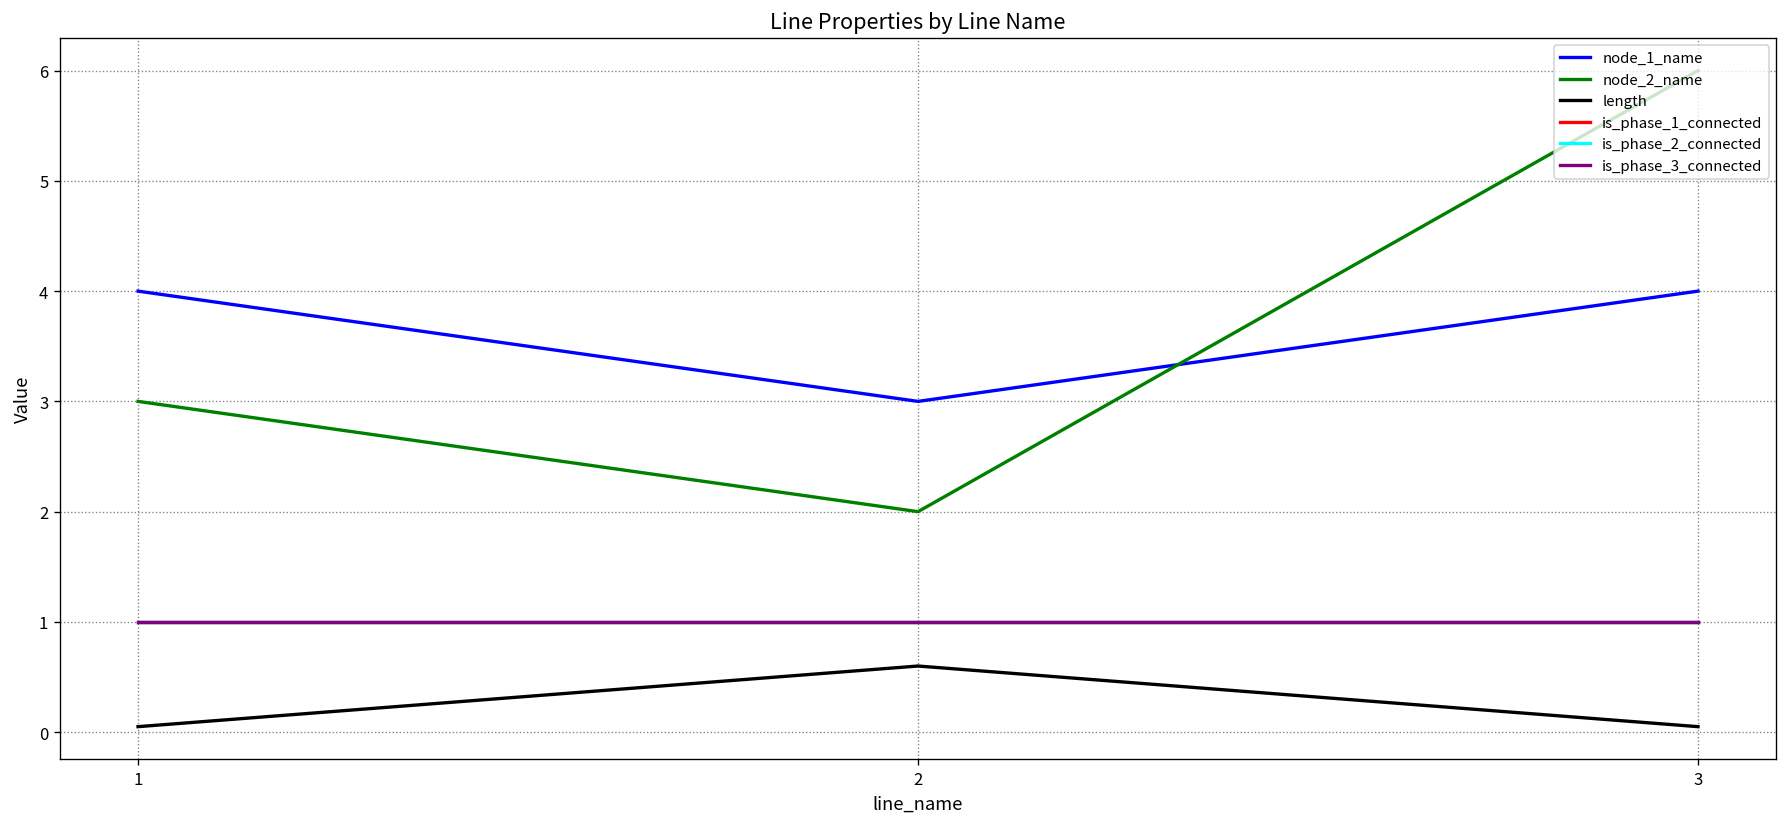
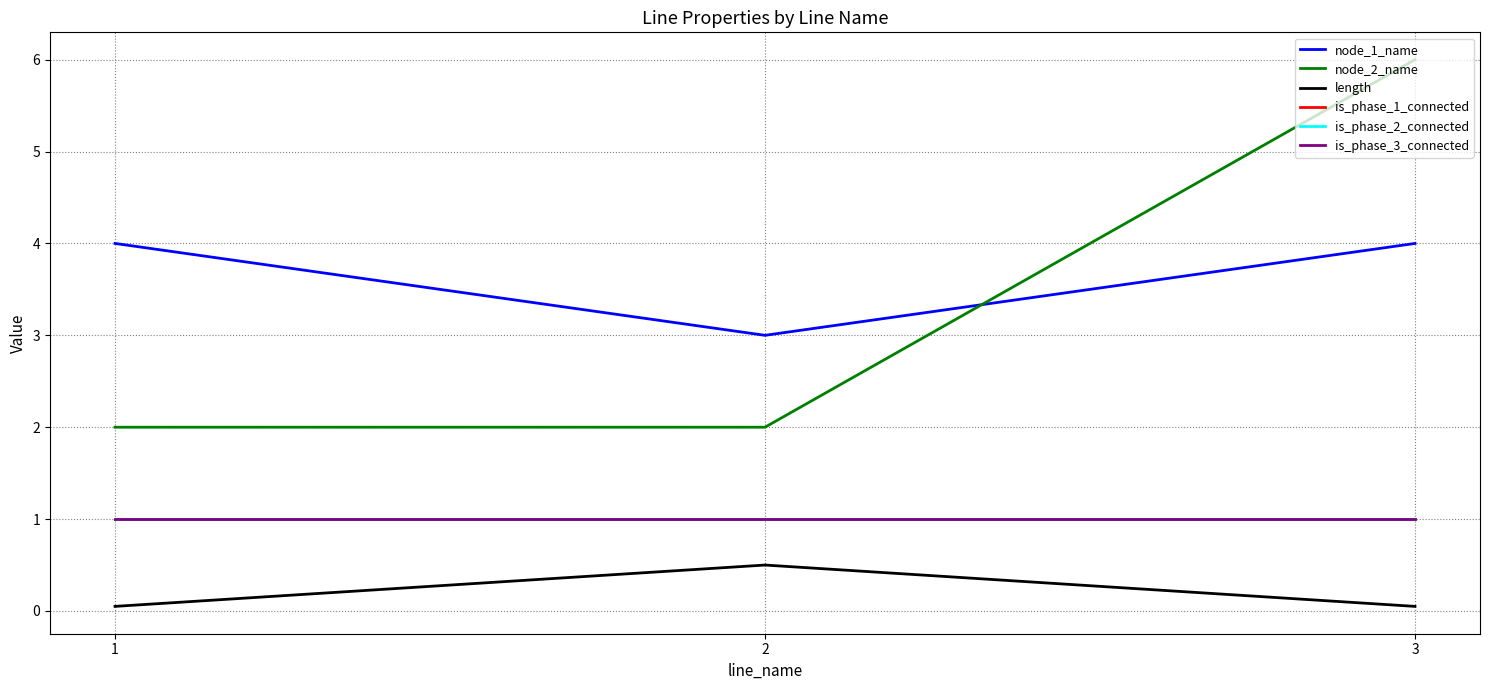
  {
    "node_1_name": {
      "1": 4.0,
      "2": 3.0,
      "3": 4.0
    },
    "node_2_name": {
-     "1": 3,
+     "1": 2,
      "2": 2
    },
    "length": {
      "1": 0.1,
-     "2": 0.6,
+     "2": 0.5,
      "3": 0.1
    },
    "is_phase_3_connected": {
      "1": 1.0,
      "2": 1.0,
      "3": 1.0
    }
  }
